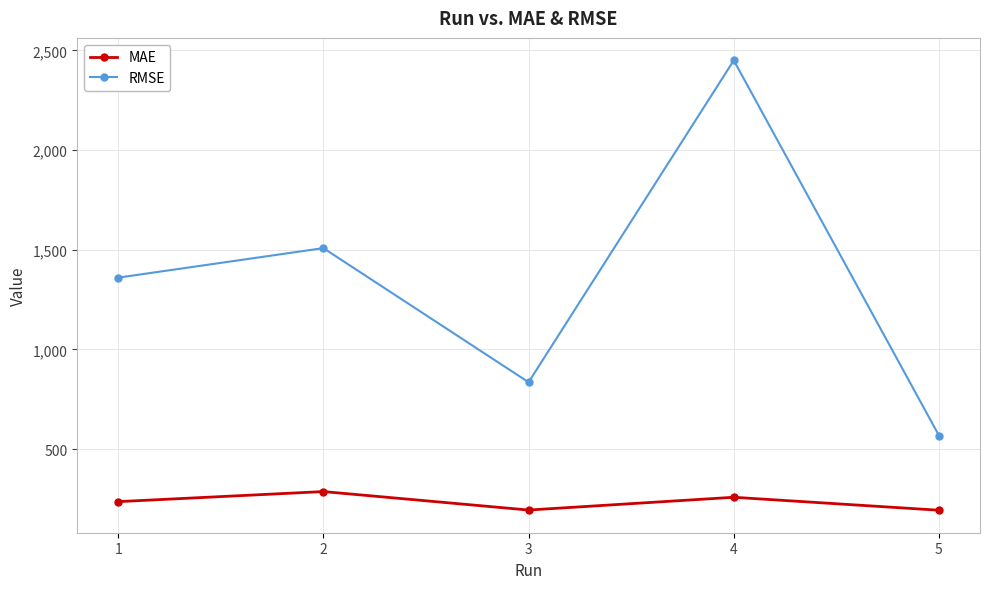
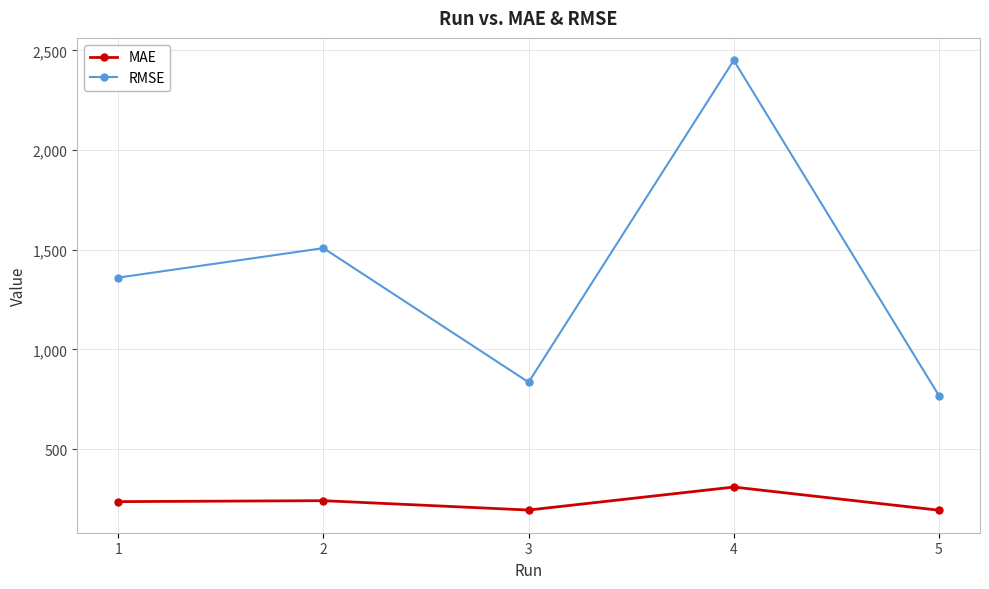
  {
    "MAE": {
      "1": "240",
-     "2": "290",
+     "2": "240",
      "3": "190",
-     "4": "260",
+     "4": "310",
      "5": "190"
    },
    "RMSE": {
      "1": "1,360",
      "2": "1,510",
      "3": "830",
      "4": "2,450",
-     "5": "570"
+     "5": "770"
    }
  }
